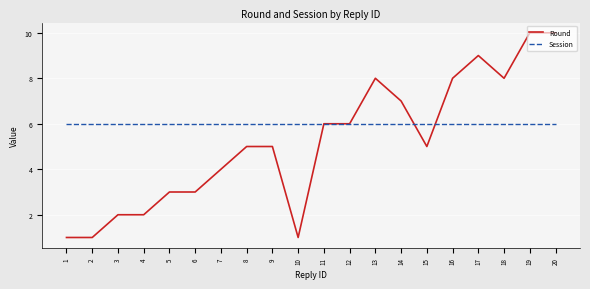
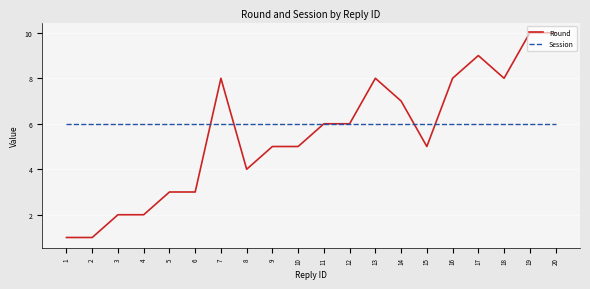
  {
    "Round": {
      "1": 1,
      "2": 1,
      "3": 2,
      "4": 2,
      "5": 3,
      "6": 3,
-     "7": 4,
-     "8": 5,
+     "7": 8,
+     "8": 4,
      "9": 5,
-     "10": 1,
+     "10": 5,
      "13": 8,
      "14": 7,
      "15": 5,
      "16": 8,
      "17": 9,
      "18": 8
    },
    "Session": {
      "1": 6,
      "2": 6,
      "3": 6,
      "4": 6,
      "5": 6,
      "6": 6,
      "7": 6,
      "8": 6,
      "9": 6,
      "10": 6,
      "13": 6,
      "14": 6,
      "15": 6,
      "16": 6,
      "17": 6,
      "18": 6,
      "19": 6,
      "20": 6
    }
  }
